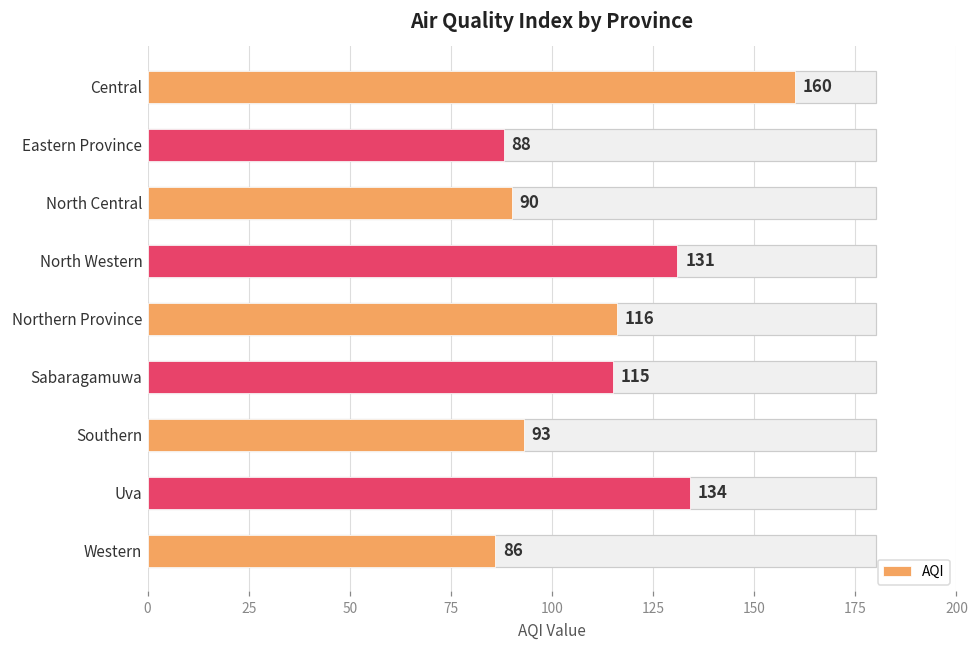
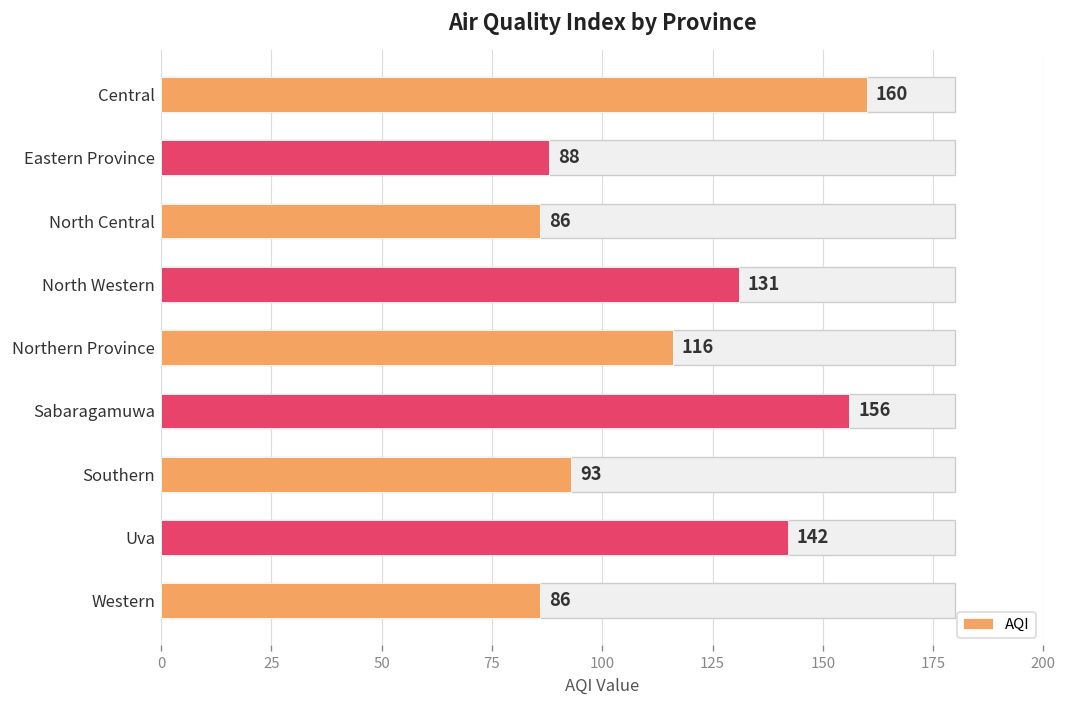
  {
    "AQI": {
-     "North Central": 90,
-     "Sabaragamuwa": 115,
-     "Uva": 134
+     "North Central": 86,
+     "Sabaragamuwa": 156,
+     "Uva": 142
    }
  }
